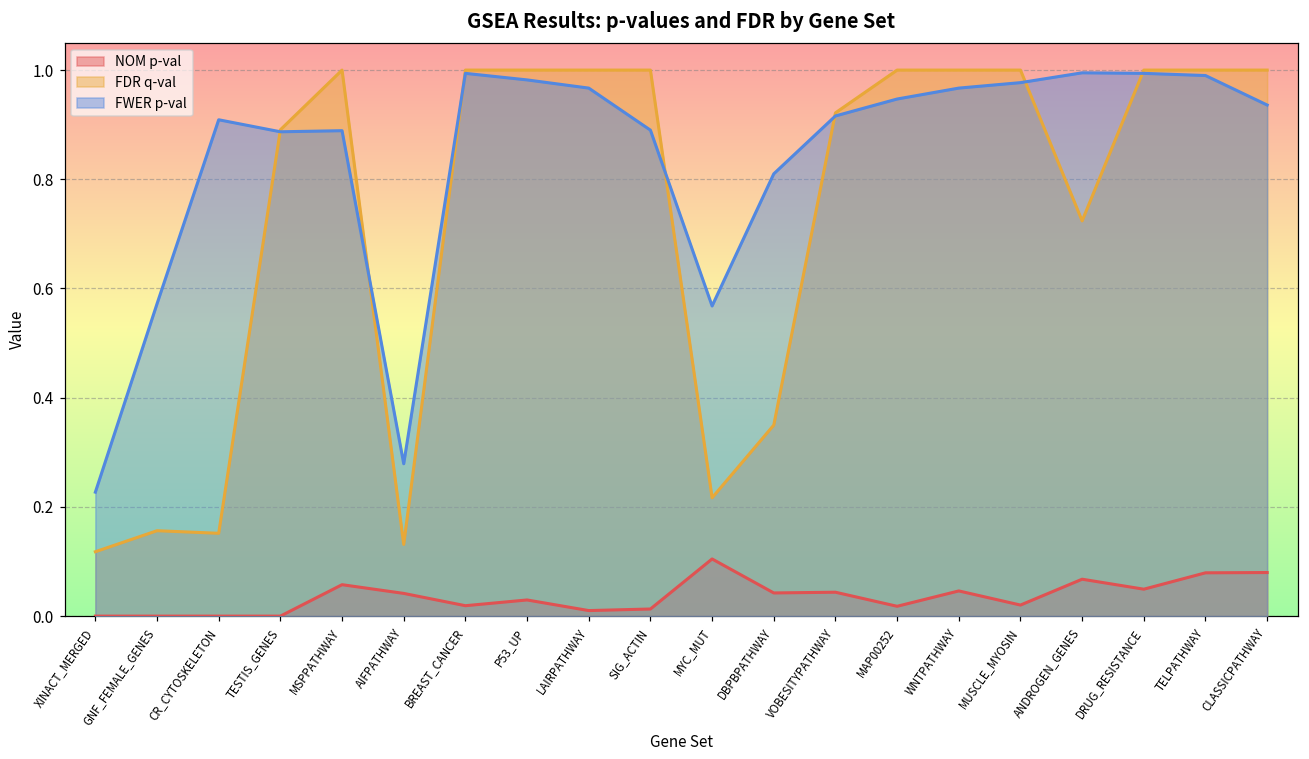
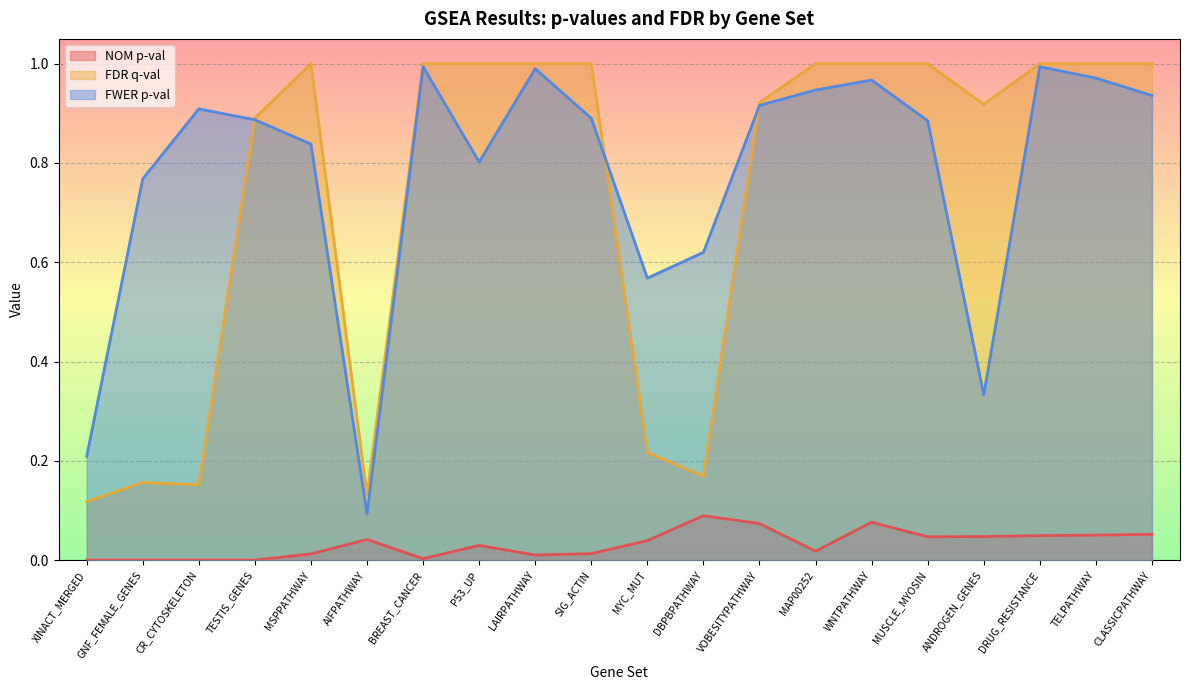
  {
    "NOM p-val": {
      "XINACT_MERGED": 0.00,
      "GNF_FEMALE_GENES": 0.00,
      "CR_CYTOSKELETON": 0.00,
      "TESTIS_GENES": 0.00,
-     "MSPPATHWAY": 0.06,
+     "MSPPATHWAY": 0.01,
      "AIFPATHWAY": 0.04,
-     "BREAST_CANCER": 0.02,
+     "BREAST_CANCER": 0.00,
      "P53_UP": 0.03,
      "LAIRPATHWAY": 0.01,
      "SIG_ACTIN": 0.01,
-     "MYC_MUT": 0.10,
-     "DBPBPATHWAY": 0.04,
-     "VOBESITYPATHWAY": 0.04,
+     "MYC_MUT": 0.04,
+     "DBPBPATHWAY": 0.09,
+     "VOBESITYPATHWAY": 0.07,
      "MAP00252": 0.02,
-     "WNTPATHWAY": 0.05,
-     "MUSCLE_MYOSIN": 0.02,
-     "ANDROGEN_GENES": 0.07,
+     "WNTPATHWAY": 0.08,
+     "MUSCLE_MYOSIN": 0.05,
+     "ANDROGEN_GENES": 0.05,
      "DRUG_RESISTANCE": 0.05,
-     "TELPATHWAY": 0.08,
-     "CLASSICPATHWAY": 0.08
+     "TELPATHWAY": 0.05,
+     "CLASSICPATHWAY": 0.05
    },
    "FDR q-val": {
      "XINACT_MERGED": 0.12,
      "GNF_FEMALE_GENES": 0.16,
      "CR_CYTOSKELETON": 0.15,
      "MSPPATHWAY": 1.00,
      "AIFPATHWAY": 0.13,
      "BREAST_CANCER": 1.00,
      "P53_UP": 1.00,
      "LAIRPATHWAY": 1.00,
      "SIG_ACTIN": 1.00,
      "MYC_MUT": 0.22,
-     "DBPBPATHWAY": 0.35,
+     "DBPBPATHWAY": 0.17,
      "VOBESITYPATHWAY": 0.92,
      "MAP00252": 1.00,
      "WNTPATHWAY": 1.00,
      "MUSCLE_MYOSIN": 1.00,
-     "ANDROGEN_GENES": 0.72,
+     "ANDROGEN_GENES": 0.92,
      "DRUG_RESISTANCE": 1.00,
      "TELPATHWAY": 1.00,
      "CLASSICPATHWAY": 1.00
    },
    "FWER p-val": {
-     "XINACT_MERGED": 0.23,
-     "GNF_FEMALE_GENES": 0.57,
+     "XINACT_MERGED": 0.21,
+     "GNF_FEMALE_GENES": 0.77,
      "CR_CYTOSKELETON": 0.91,
-     "MSPPATHWAY": 0.89,
-     "AIFPATHWAY": 0.28,
+     "MSPPATHWAY": 0.84,
+     "AIFPATHWAY": 0.09,
      "BREAST_CANCER": 0.99,
-     "P53_UP": 0.98,
-     "LAIRPATHWAY": 0.97,
+     "P53_UP": 0.80,
+     "LAIRPATHWAY": 0.99,
      "SIG_ACTIN": 0.89,
      "MYC_MUT": 0.57,
-     "DBPBPATHWAY": 0.81,
+     "DBPBPATHWAY": 0.62,
      "VOBESITYPATHWAY": 0.92,
      "MAP00252": 0.95,
      "WNTPATHWAY": 0.97,
-     "MUSCLE_MYOSIN": 0.98,
-     "ANDROGEN_GENES": 1.00,
+     "MUSCLE_MYOSIN": 0.89,
+     "ANDROGEN_GENES": 0.33,
      "DRUG_RESISTANCE": 0.99,
-     "TELPATHWAY": 0.99,
+     "TELPATHWAY": 0.97,
      "CLASSICPATHWAY": 0.94
    }
  }
